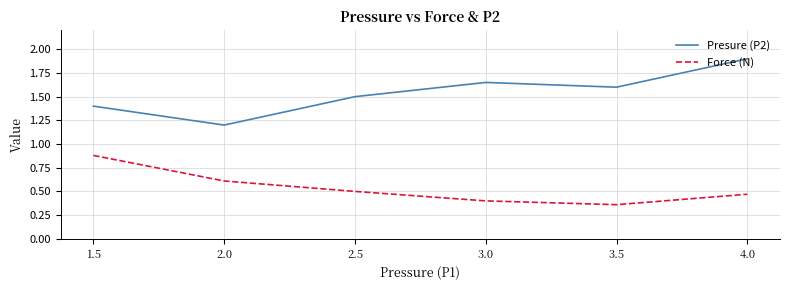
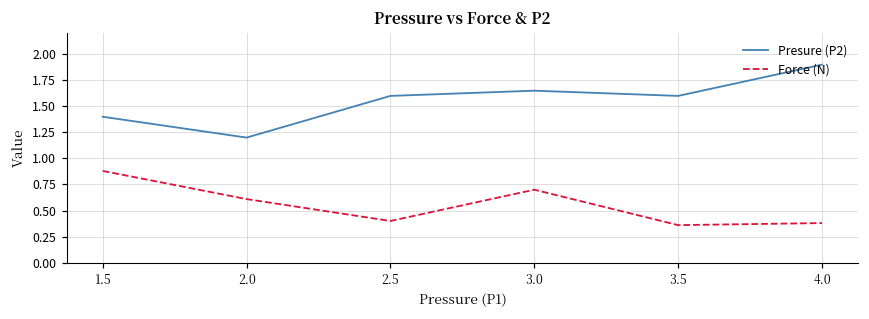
  {
    "Presure (P2)": {
      "1.5": 1.4,
      "2.0": 1.2,
-     "2.5": 1.5,
+     "2.5": 1.6,
      "3.0": 1.7,
      "3.5": 1.6,
      "4.0": 1.9
    },
    "Force (N)": {
      "1.5": 0.9,
      "2.0": 0.6,
-     "2.5": 0.5,
-     "3.0": 0.4,
+     "2.5": 0.4,
+     "3.0": 0.7,
      "3.5": 0.4,
-     "4.0": 0.5
+     "4.0": 0.4
    }
  }
